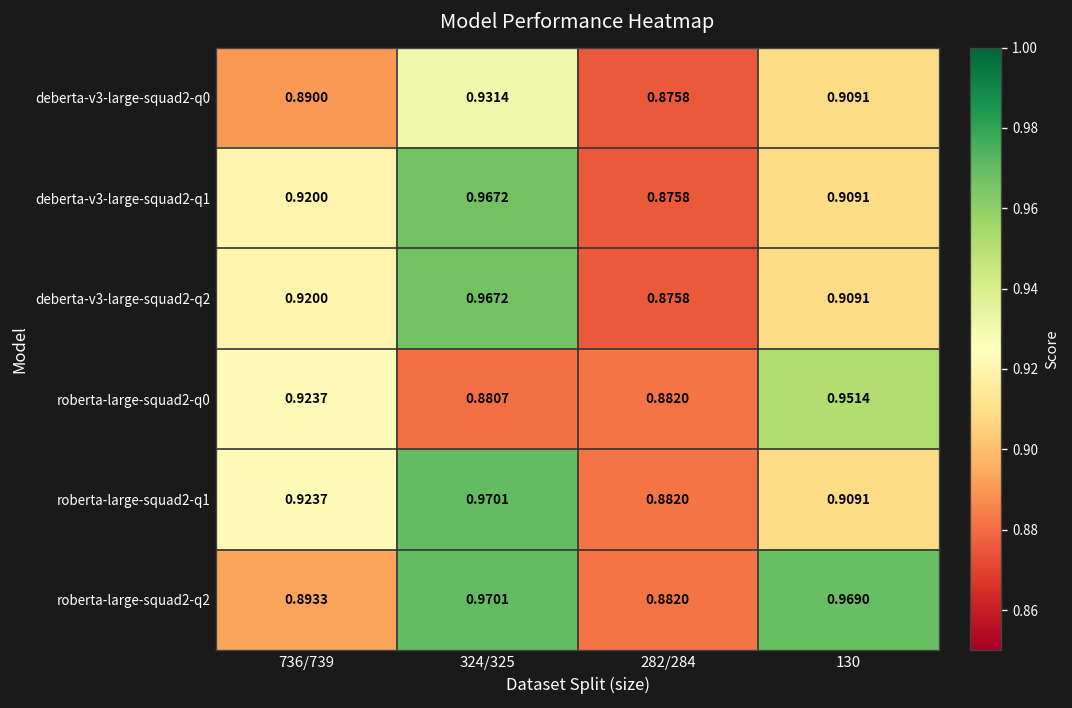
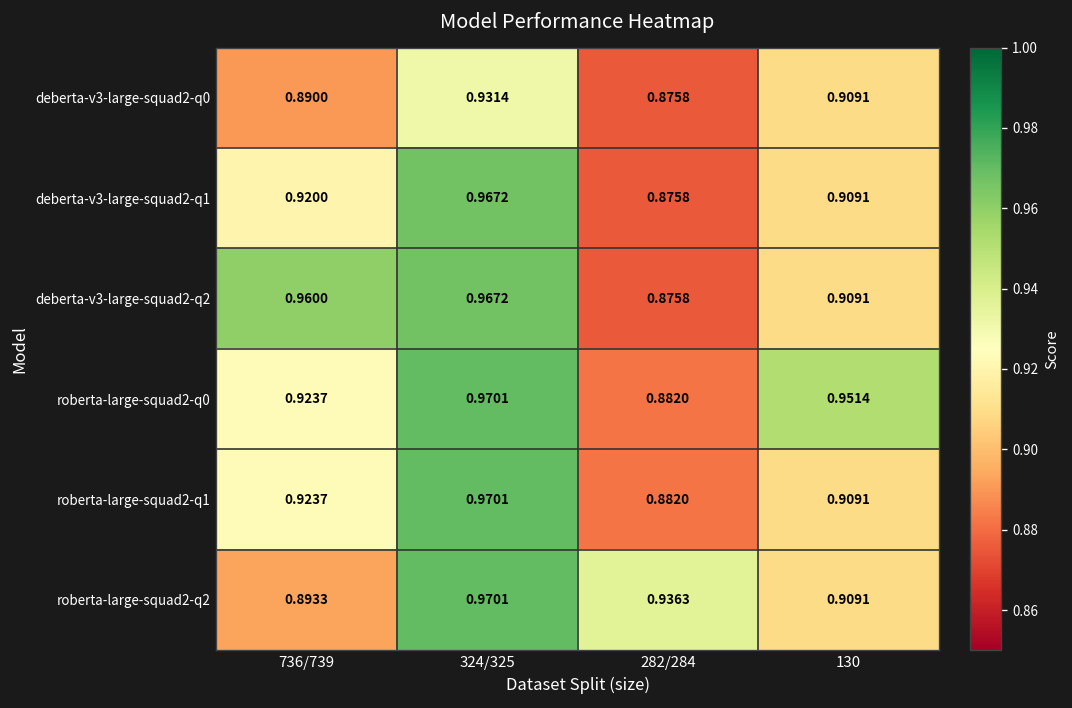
  {
    "deberta-v3-large-squad2-q0": {
      "736/739": 0.8900,
      "324/325": 0.9314,
      "282/284": 0.8758,
      "130": 0.9091
    },
    "deberta-v3-large-squad2-q1": {
      "736/739": 0.9200,
      "324/325": 0.9672,
      "282/284": 0.8758,
      "130": 0.9091
    },
    "deberta-v3-large-squad2-q2": {
-     "736/739": 0.9200,
+     "736/739": 0.9600,
      "324/325": 0.9672,
      "282/284": 0.8758,
      "130": 0.9091
    },
    "roberta-large-squad2-q0": {
      "736/739": 0.9237,
-     "324/325": 0.8807,
+     "324/325": 0.9701,
      "282/284": 0.8820,
      "130": 0.9514
    },
    "roberta-large-squad2-q1": {
      "736/739": 0.9237,
      "324/325": 0.9701,
      "282/284": 0.8820,
      "130": 0.9091
    },
    "roberta-large-squad2-q2": {
      "736/739": 0.8933,
      "324/325": 0.9701,
-     "282/284": 0.8820,
-     "130": 0.9690
+     "282/284": 0.9363,
+     "130": 0.9091
    }
  }
